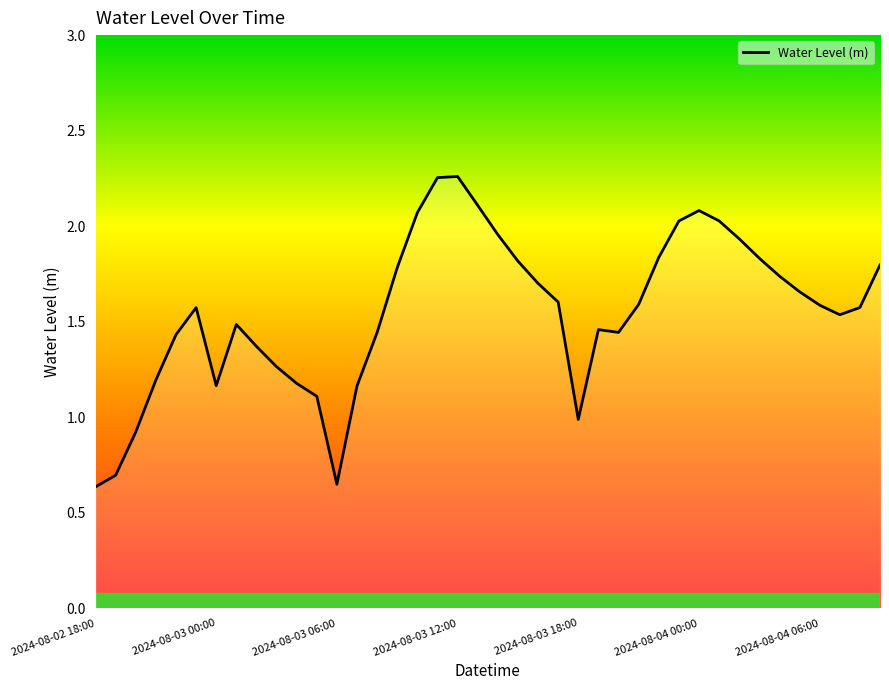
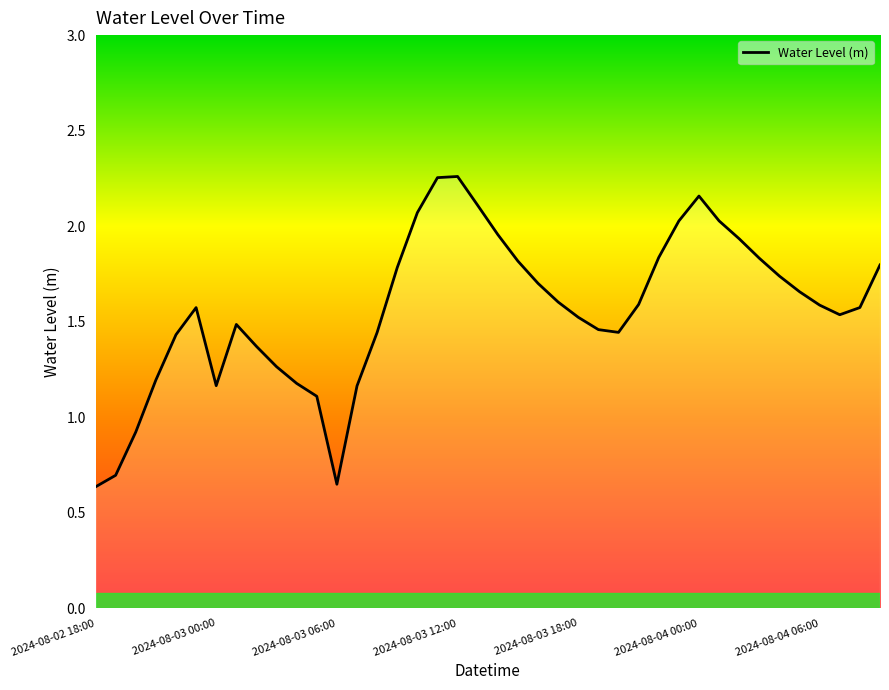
  {
    "2024-08-02 18:00": 0.64,
    "2024-08-03 00:00": 1.17,
    "2024-08-03 06:00": 0.65,
    "2024-08-03 12:00": 2.26,
-   "2024-08-03 18:00": 0.99,
-   "2024-08-04 00:00": 2.08,
+   "2024-08-03 18:00": 1.52,
+   "2024-08-04 00:00": 2.16,
    "2024-08-04 06:00": 1.59
  }
